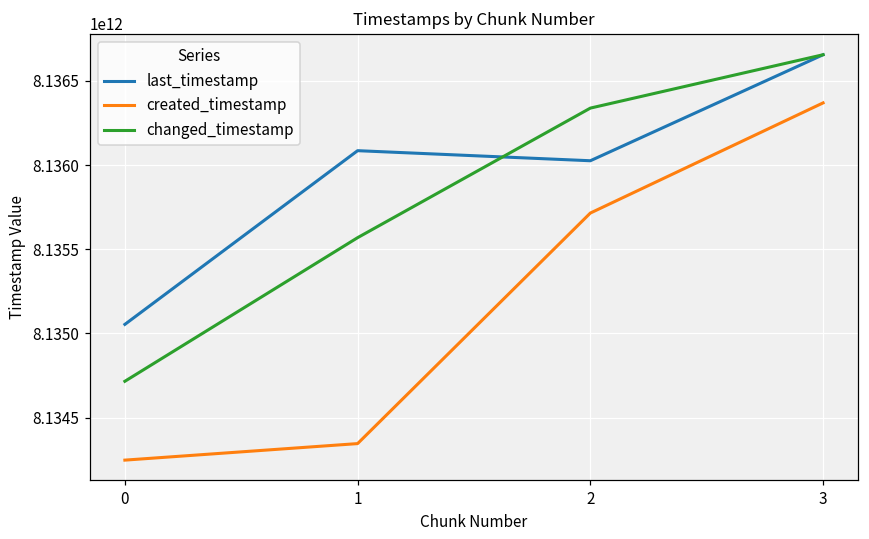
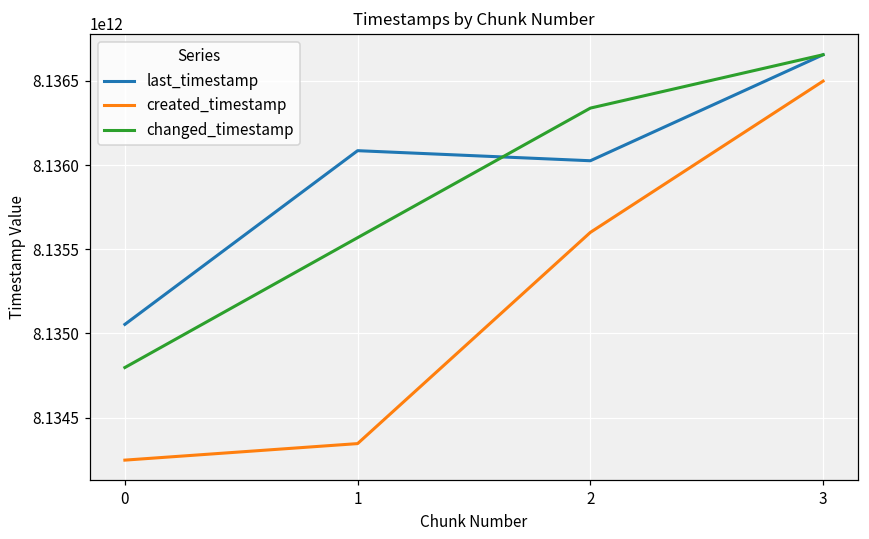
  {
    "last_timestamp": {
      "0": 8135050000000,
      "1": 8136090000000,
      "2": 8136030000000
    },
    "created_timestamp": {
      "0": 8134250000000,
      "1": 8134350000000,
-     "2": 8135720000000,
-     "3": 8136370000000
+     "2": 8135600000000,
+     "3": 8136500000000
    },
    "changed_timestamp": {
-     "0": 8134720000000,
+     "0": 8134800000000,
      "1": 8135570000000,
      "2": 8136340000000
    }
  }
